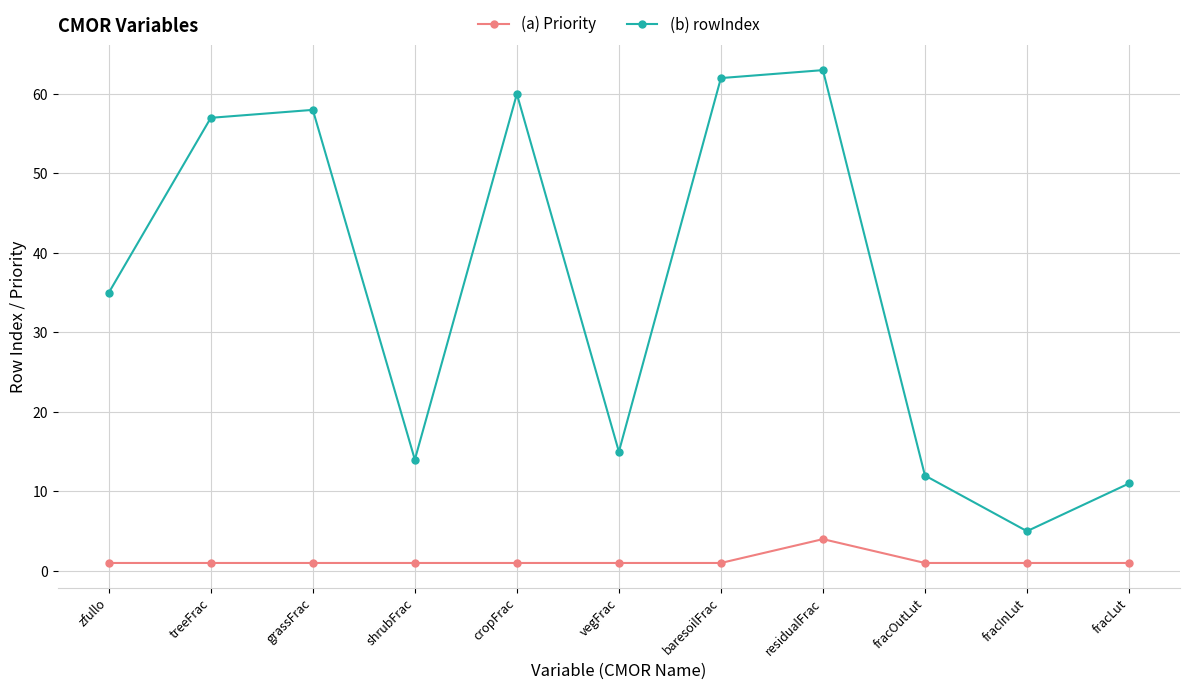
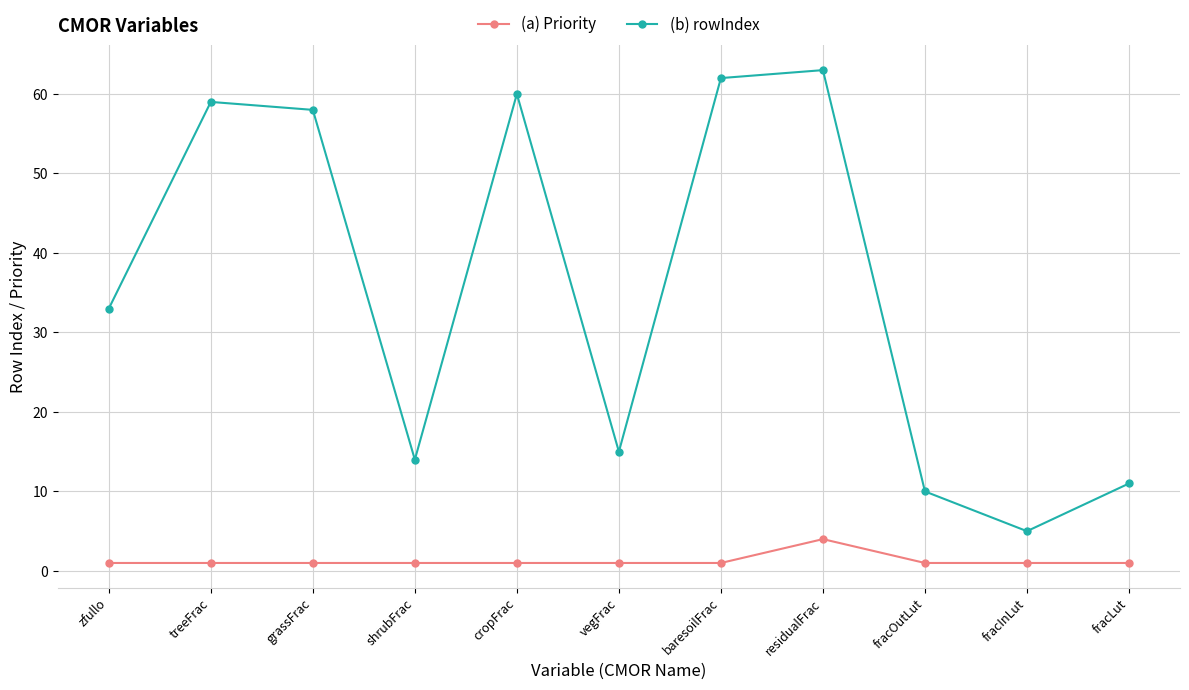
  {
    "(a) Priority": {
      "zfullo": 1,
      "treeFrac": 1,
      "grassFrac": 1,
      "shrubFrac": 1,
      "cropFrac": 1,
      "vegFrac": 1,
      "baresoilFrac": 1,
      "residualFrac": 4,
      "fracOutLut": 1,
      "fracInLut": 1,
      "fracLut": 1
    },
    "(b) rowIndex": {
-     "zfullo": 35,
-     "treeFrac": 57,
+     "zfullo": 33,
+     "treeFrac": 59,
      "grassFrac": 58,
      "shrubFrac": 14,
      "cropFrac": 60,
      "vegFrac": 15,
      "baresoilFrac": 62,
      "residualFrac": 63,
-     "fracOutLut": 12,
+     "fracOutLut": 10,
      "fracInLut": 5,
      "fracLut": 11
    }
  }
